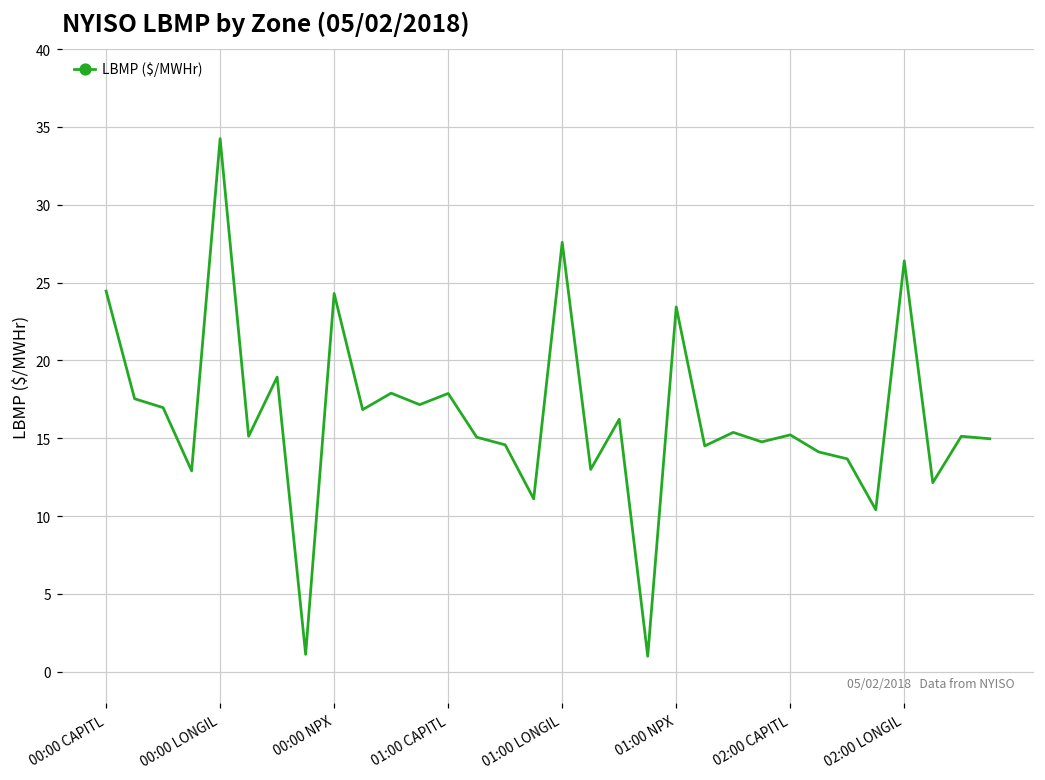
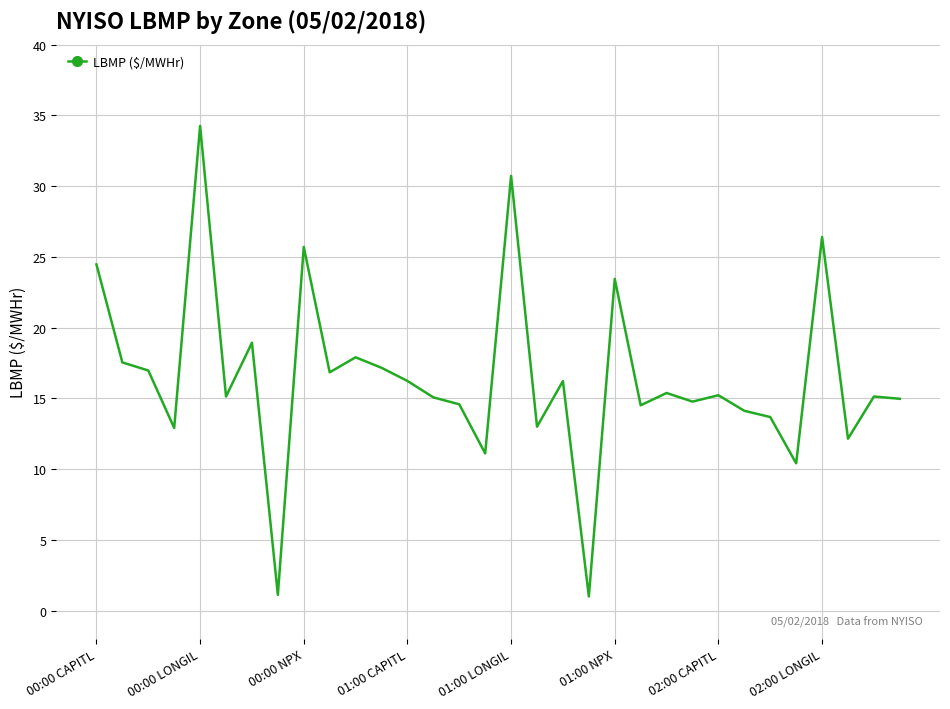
  {
    "00:00 CAPITL": 24.5,
    "00:00 LONGIL": 34.3,
-   "00:00 NPX": 24.3,
-   "01:00 CAPITL": 17.9,
-   "01:00 LONGIL": 27.6,
+   "00:00 NPX": 25.7,
+   "01:00 CAPITL": 16.2,
+   "01:00 LONGIL": 30.7,
    "01:00 NPX": 23.4,
    "02:00 CAPITL": 15.2,
    "02:00 LONGIL": 26.4
  }
